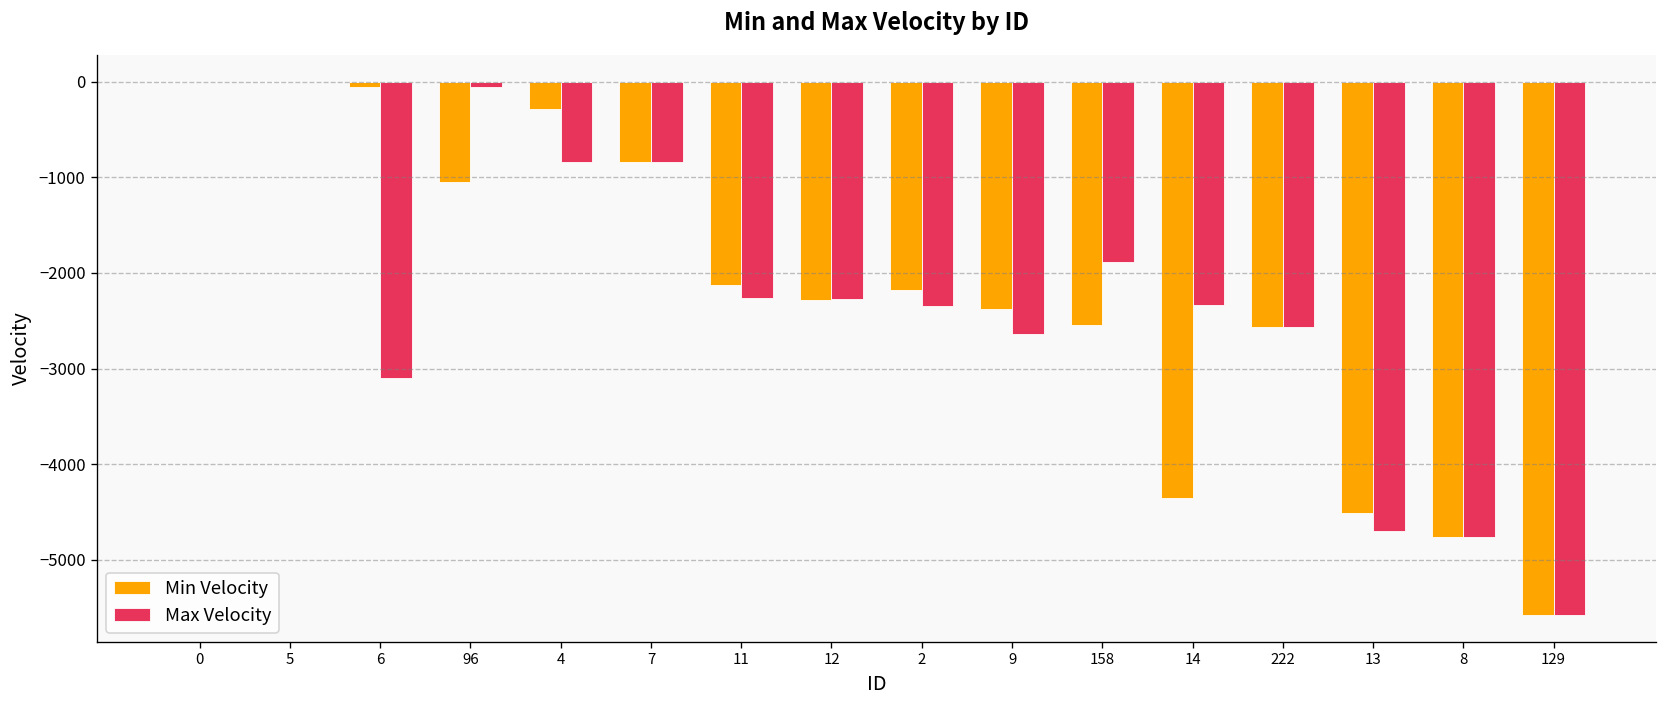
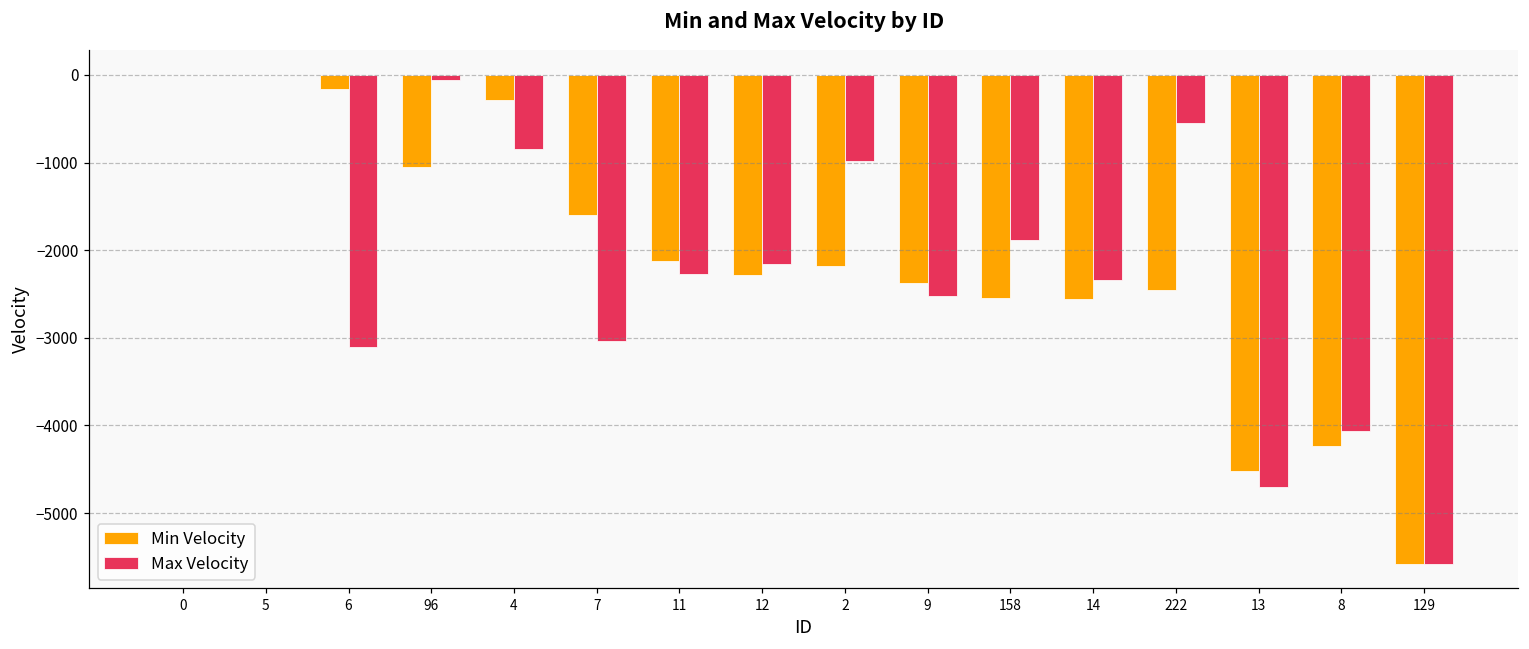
  {
    "Min Velocity": {
-     "6": -100,
+     "6": -200,
      "96": -1100,
      "4": -300,
-     "7": -800,
+     "7": -1600,
      "11": -2100,
      "12": -2300,
      "2": -2200,
      "9": -2400,
      "158": -2500,
-     "14": -4300,
-     "222": -2600,
+     "14": -2600,
+     "222": -2500,
      "13": -4500,
-     "8": -4800,
+     "8": -4200,
      "129": -5600
    },
    "Max Velocity": {
      "6": -3100,
      "96": -100,
      "4": -800,
-     "7": -800,
+     "7": -3000,
      "11": -2300,
-     "12": -2300,
-     "2": -2400,
-     "9": -2600,
+     "12": -2200,
+     "2": -1000,
+     "9": -2500,
      "158": -1900,
      "14": -2300,
-     "222": -2600,
+     "222": -500,
      "13": -4700,
-     "8": -4800,
+     "8": -4100,
      "129": -5600
    }
  }
